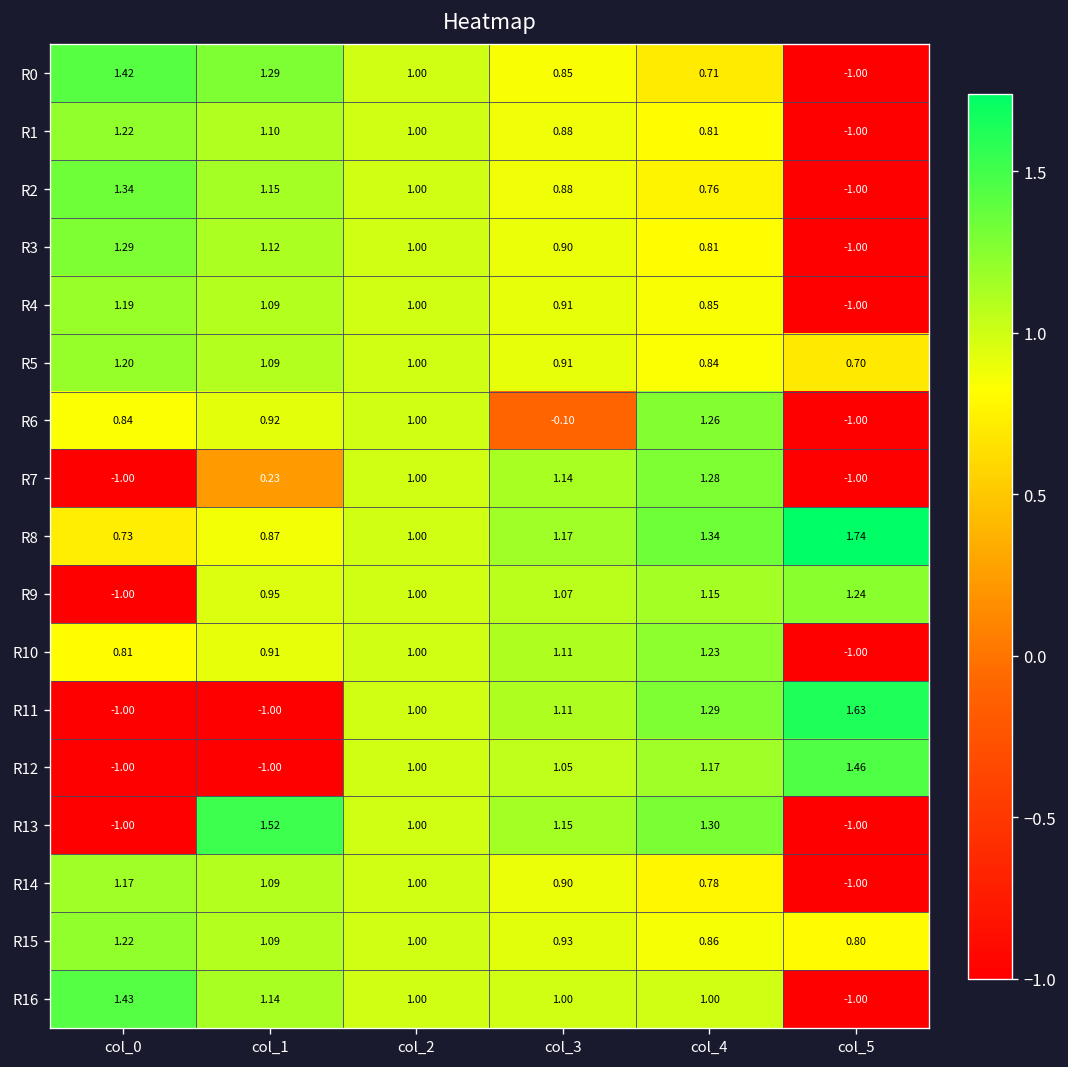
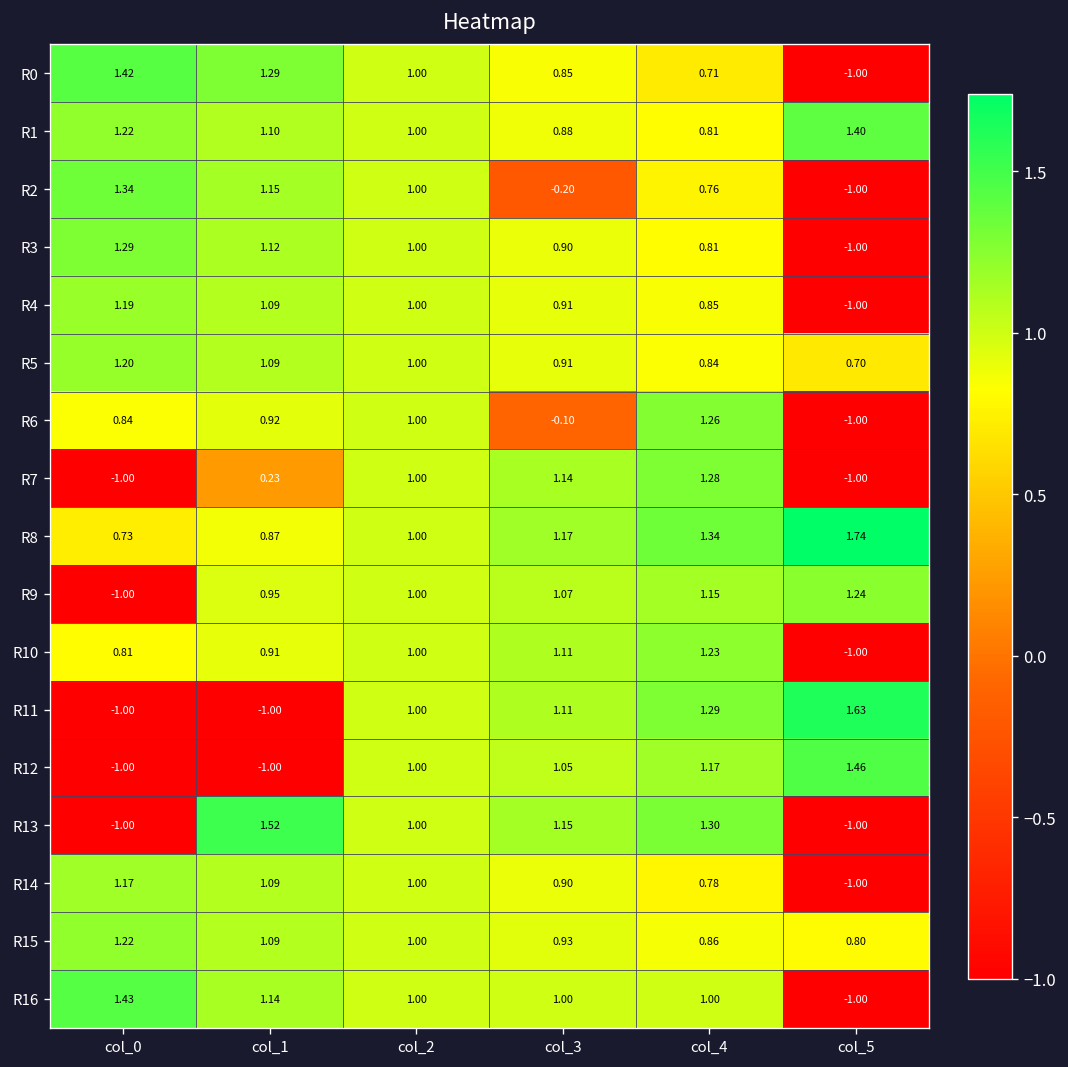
  {
    "R0": {
      "col_0": 1.42,
      "col_1": 1.29,
      "col_2": 1.00,
      "col_3": 0.85,
      "col_4": 0.71,
      "col_5": -1.00
    },
    "R1": {
      "col_0": 1.22,
      "col_1": 1.10,
      "col_2": 1.00,
      "col_3": 0.88,
      "col_4": 0.81,
-     "col_5": -1.00
+     "col_5": 1.40
    },
    "R2": {
      "col_0": 1.34,
      "col_1": 1.15,
      "col_2": 1.00,
-     "col_3": 0.88,
+     "col_3": -0.20,
      "col_4": 0.76,
      "col_5": -1.00
    },
    "R3": {
      "col_0": 1.29,
      "col_1": 1.12,
      "col_2": 1.00,
      "col_3": 0.90,
      "col_4": 0.81,
      "col_5": -1.00
    },
    "R4": {
      "col_0": 1.19,
      "col_1": 1.09,
      "col_2": 1.00,
      "col_3": 0.91,
      "col_4": 0.85,
      "col_5": -1.00
    },
    "R5": {
      "col_0": 1.20,
      "col_1": 1.09,
      "col_2": 1.00,
      "col_3": 0.91,
      "col_4": 0.84,
      "col_5": 0.70
    },
    "R6": {
      "col_0": 0.84,
      "col_1": 0.92,
      "col_2": 1.00,
      "col_3": -0.10,
      "col_4": 1.26,
      "col_5": -1.00
    },
    "R7": {
      "col_0": -1.00,
      "col_1": 0.23,
      "col_2": 1.00,
      "col_3": 1.14,
      "col_4": 1.28,
      "col_5": -1.00
    },
    "R8": {
      "col_0": 0.73,
      "col_1": 0.87,
      "col_2": 1.00,
      "col_3": 1.17,
      "col_4": 1.34,
      "col_5": 1.74
    },
    "R9": {
      "col_0": -1.00,
      "col_1": 0.95,
      "col_2": 1.00,
      "col_3": 1.07,
      "col_4": 1.15,
      "col_5": 1.24
    },
    "R10": {
      "col_0": 0.81,
      "col_1": 0.91,
      "col_2": 1.00,
      "col_3": 1.11,
      "col_4": 1.23,
      "col_5": -1.00
    },
    "R11": {
      "col_0": -1.00,
      "col_1": -1.00,
      "col_2": 1.00,
      "col_3": 1.11,
      "col_4": 1.29,
      "col_5": 1.63
    },
    "R12": {
      "col_0": -1.00,
      "col_1": -1.00,
      "col_2": 1.00,
      "col_3": 1.05,
      "col_4": 1.17,
      "col_5": 1.46
    },
    "R13": {
      "col_0": -1.00,
      "col_1": 1.52,
      "col_2": 1.00,
      "col_3": 1.15,
      "col_4": 1.30,
      "col_5": -1.00
    },
    "R14": {
      "col_0": 1.17,
      "col_1": 1.09,
      "col_2": 1.00,
      "col_3": 0.90,
      "col_4": 0.78,
      "col_5": -1.00
    },
    "R15": {
      "col_0": 1.22,
      "col_1": 1.09,
      "col_2": 1.00,
      "col_3": 0.93,
      "col_4": 0.86,
      "col_5": 0.80
    },
    "R16": {
      "col_0": 1.43,
      "col_1": 1.14,
      "col_2": 1.00,
      "col_3": 1.00,
      "col_4": 1.00,
      "col_5": -1.00
    }
  }
